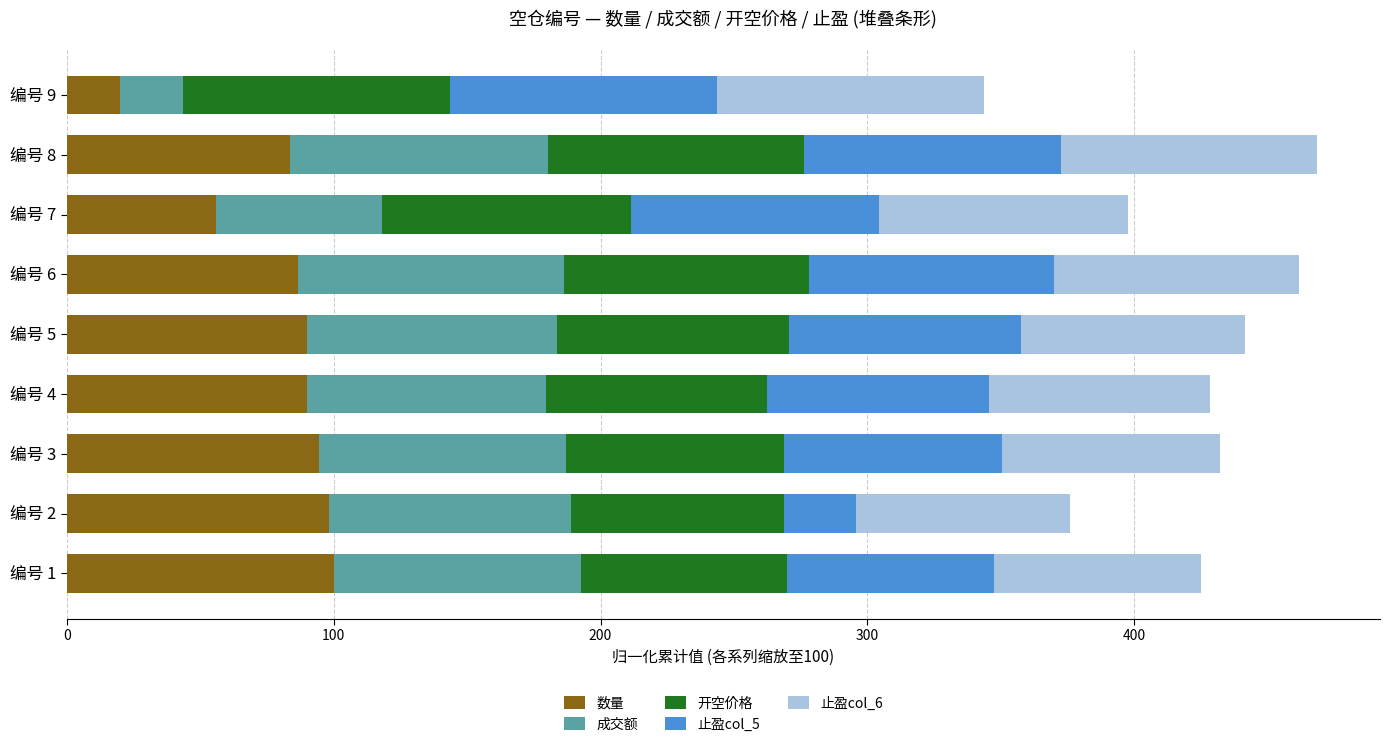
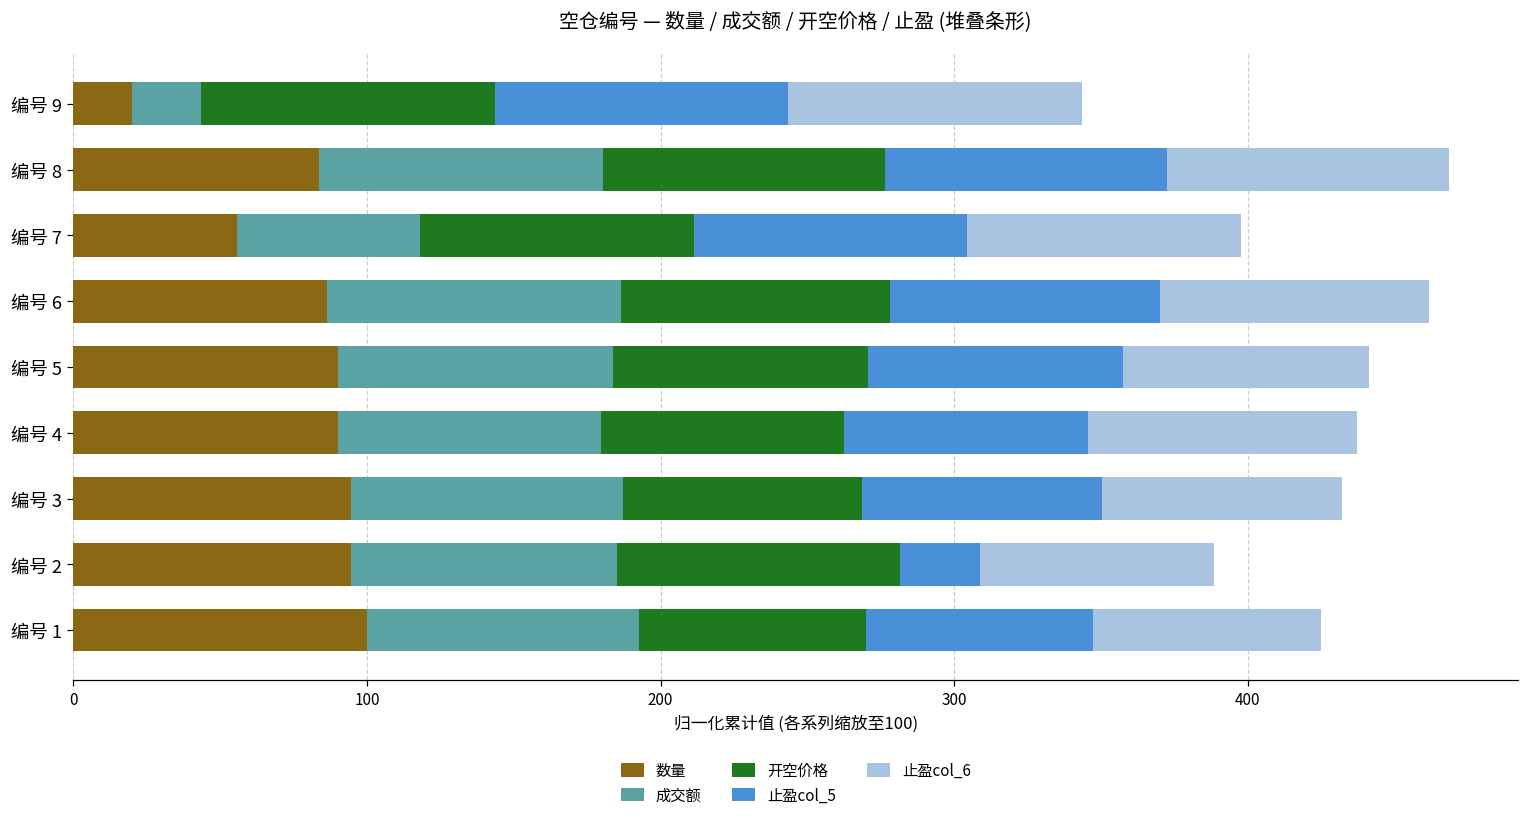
  {
    "数量": {
      "编号 9": 20,
      "编号 8": 84,
      "编号 7": 56,
      "编号 6": 86,
      "编号 5": 90,
      "编号 4": 90,
      "编号 3": 95,
-     "编号 2": 98,
+     "编号 2": 95,
      "编号 1": 100
    },
    "开空价格": {
      "编号 9": 100,
      "编号 8": 96,
      "编号 7": 93,
      "编号 6": 92,
      "编号 5": 87,
      "编号 4": 83,
      "编号 3": 82,
-     "编号 2": 80,
+     "编号 2": 96,
      "编号 1": 77
    },
    "止盈col_6": {
      "编号 9": 100,
      "编号 8": 96,
      "编号 7": 93,
      "编号 6": 92,
      "编号 5": 84,
-     "编号 4": 83,
+     "编号 4": 92,
      "编号 3": 82,
      "编号 2": 80,
      "编号 1": 77
    }
  }
